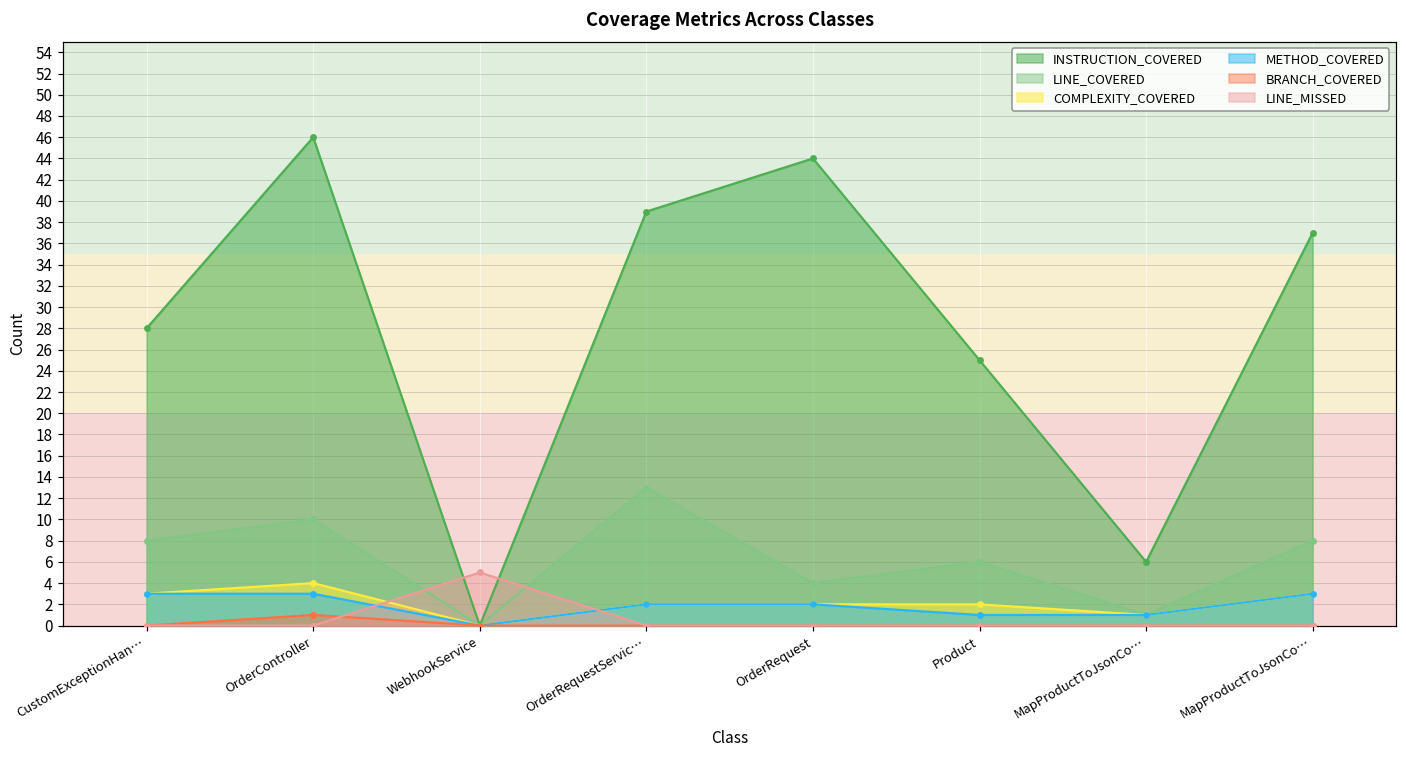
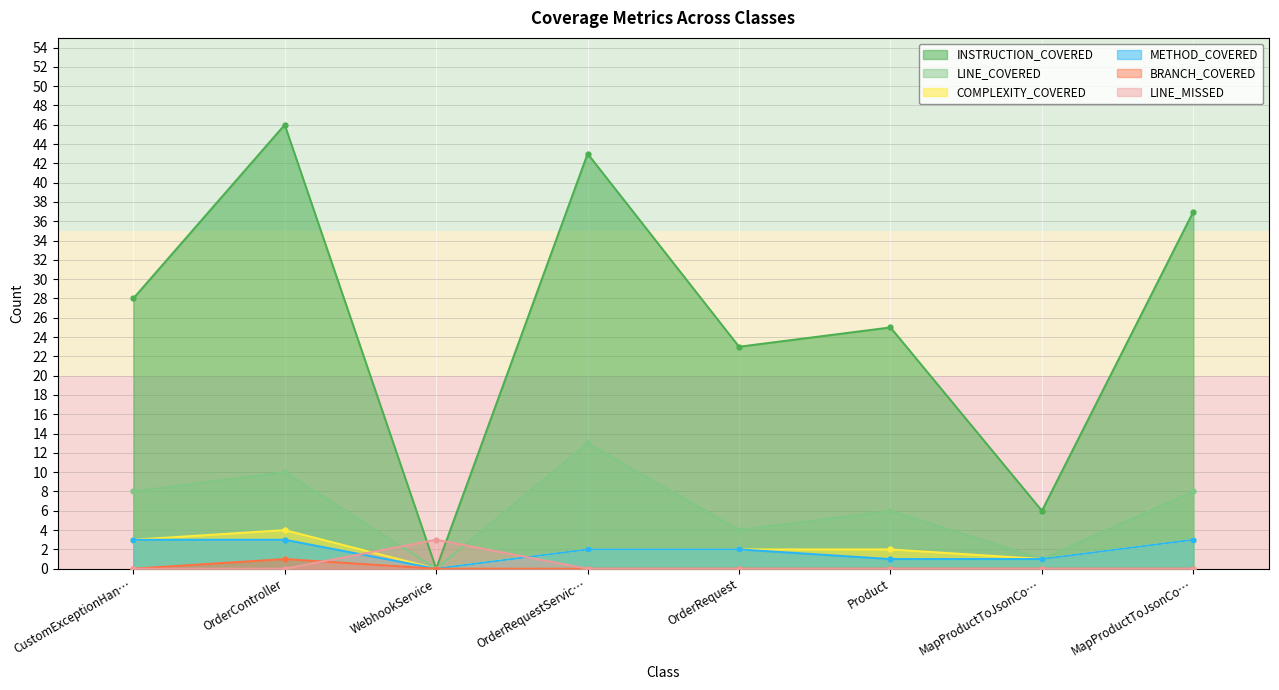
  {
    "INSTRUCTION_COVERED": {
      "CustomExceptionHan…": 28,
      "OrderController": 46,
-     "OrderRequestServic…": 39,
-     "OrderRequest": 44,
+     "OrderRequestServic…": 43,
+     "OrderRequest": 23,
      "Product": 25
    },
    "LINE_COVERED": {
      "CustomExceptionHan…": 8,
      "OrderController": 10,
      "OrderRequestServic…": 13,
      "OrderRequest": 4,
      "Product": 6
    },
    "COMPLEXITY_COVERED": {
      "OrderController": 4,
      "Product": 2
    },
    "METHOD_COVERED": {
      "OrderController": 3,
      "Product": 1
    },
    "BRANCH_COVERED": {
      "OrderController": 1
    },
    "LINE_MISSED": {
      "OrderController": 0,
-     "WebhookService": 5
+     "WebhookService": 3
    }
  }
